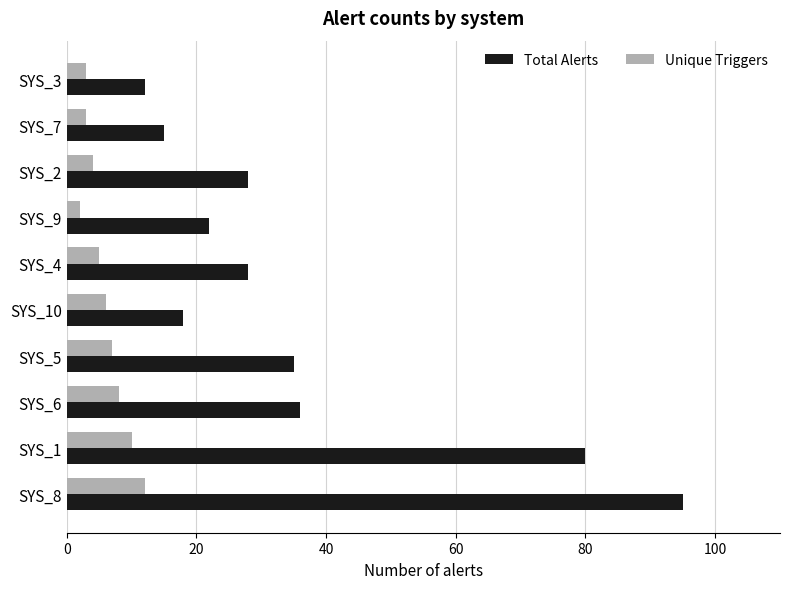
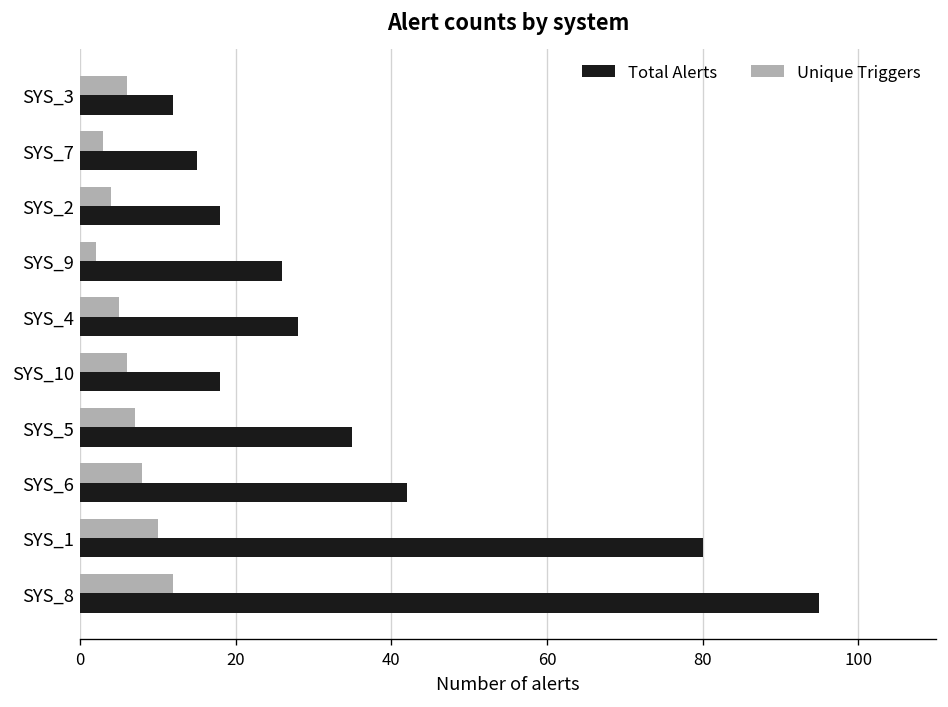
  {
    "Total Alerts": {
      "SYS_3": 12,
      "SYS_7": 15,
-     "SYS_2": 28,
-     "SYS_9": 22,
+     "SYS_2": 18,
+     "SYS_9": 26,
      "SYS_4": 28,
      "SYS_10": 18,
      "SYS_5": 35,
-     "SYS_6": 36,
+     "SYS_6": 42,
      "SYS_1": 80,
      "SYS_8": 95
    },
    "Unique Triggers": {
-     "SYS_3": 3,
+     "SYS_3": 6,
      "SYS_7": 3,
      "SYS_2": 4,
      "SYS_9": 2,
      "SYS_4": 5,
      "SYS_10": 6,
      "SYS_5": 7,
      "SYS_6": 8,
      "SYS_1": 10,
      "SYS_8": 12
    }
  }
